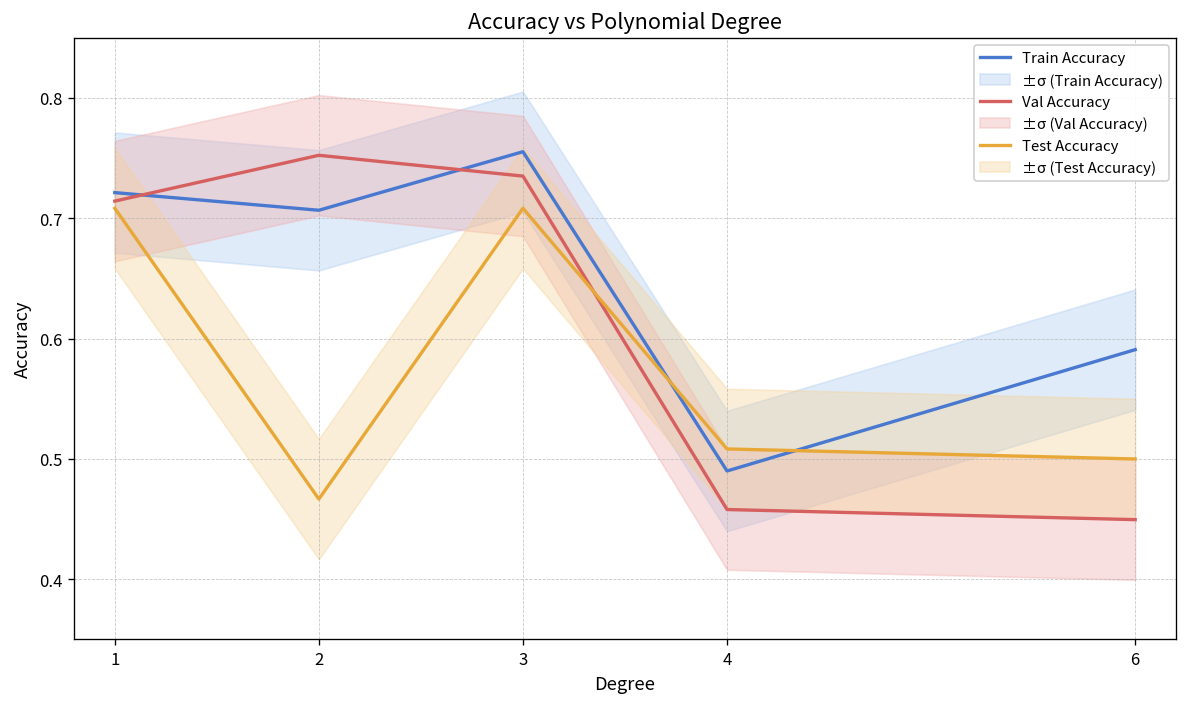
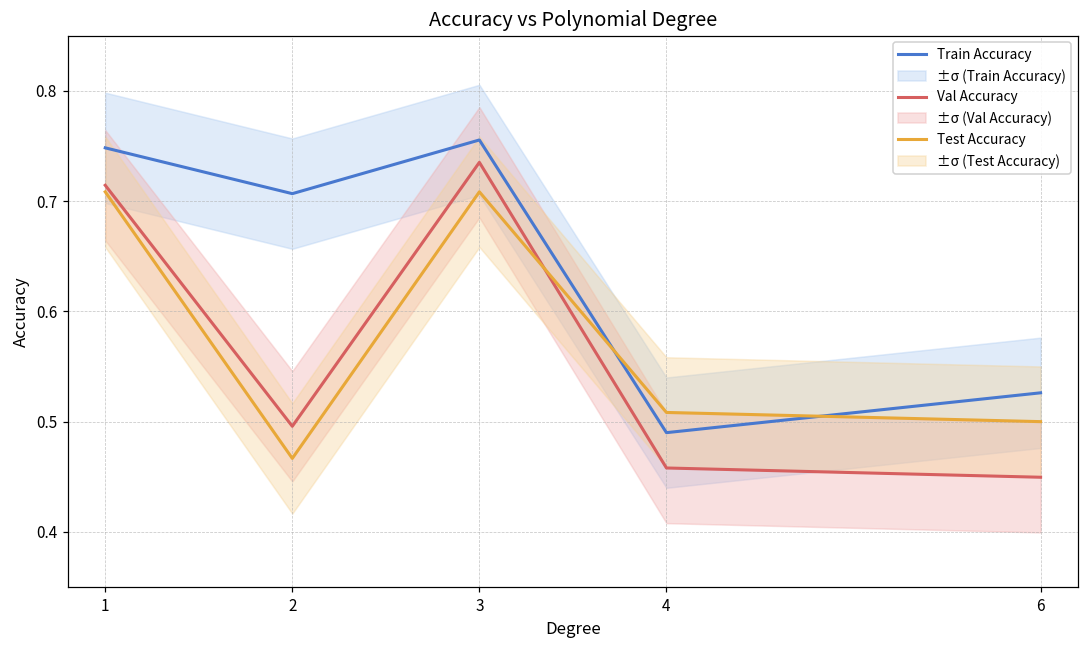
  {
    "Train Accuracy": {
-     "1": 0.721,
+     "1": 0.748,
      "2": 0.707,
      "3": 0.755,
      "4": 0.490,
-     "6": 0.591
+     "6": 0.526
    },
    "Val Accuracy": {
      "1": 0.714,
-     "2": 0.752,
+     "2": 0.496,
      "3": 0.735,
      "4": 0.458,
      "6": 0.450
    },
    "Test Accuracy": {
      "1": 0.708,
      "2": 0.467,
      "3": 0.708
    }
  }
